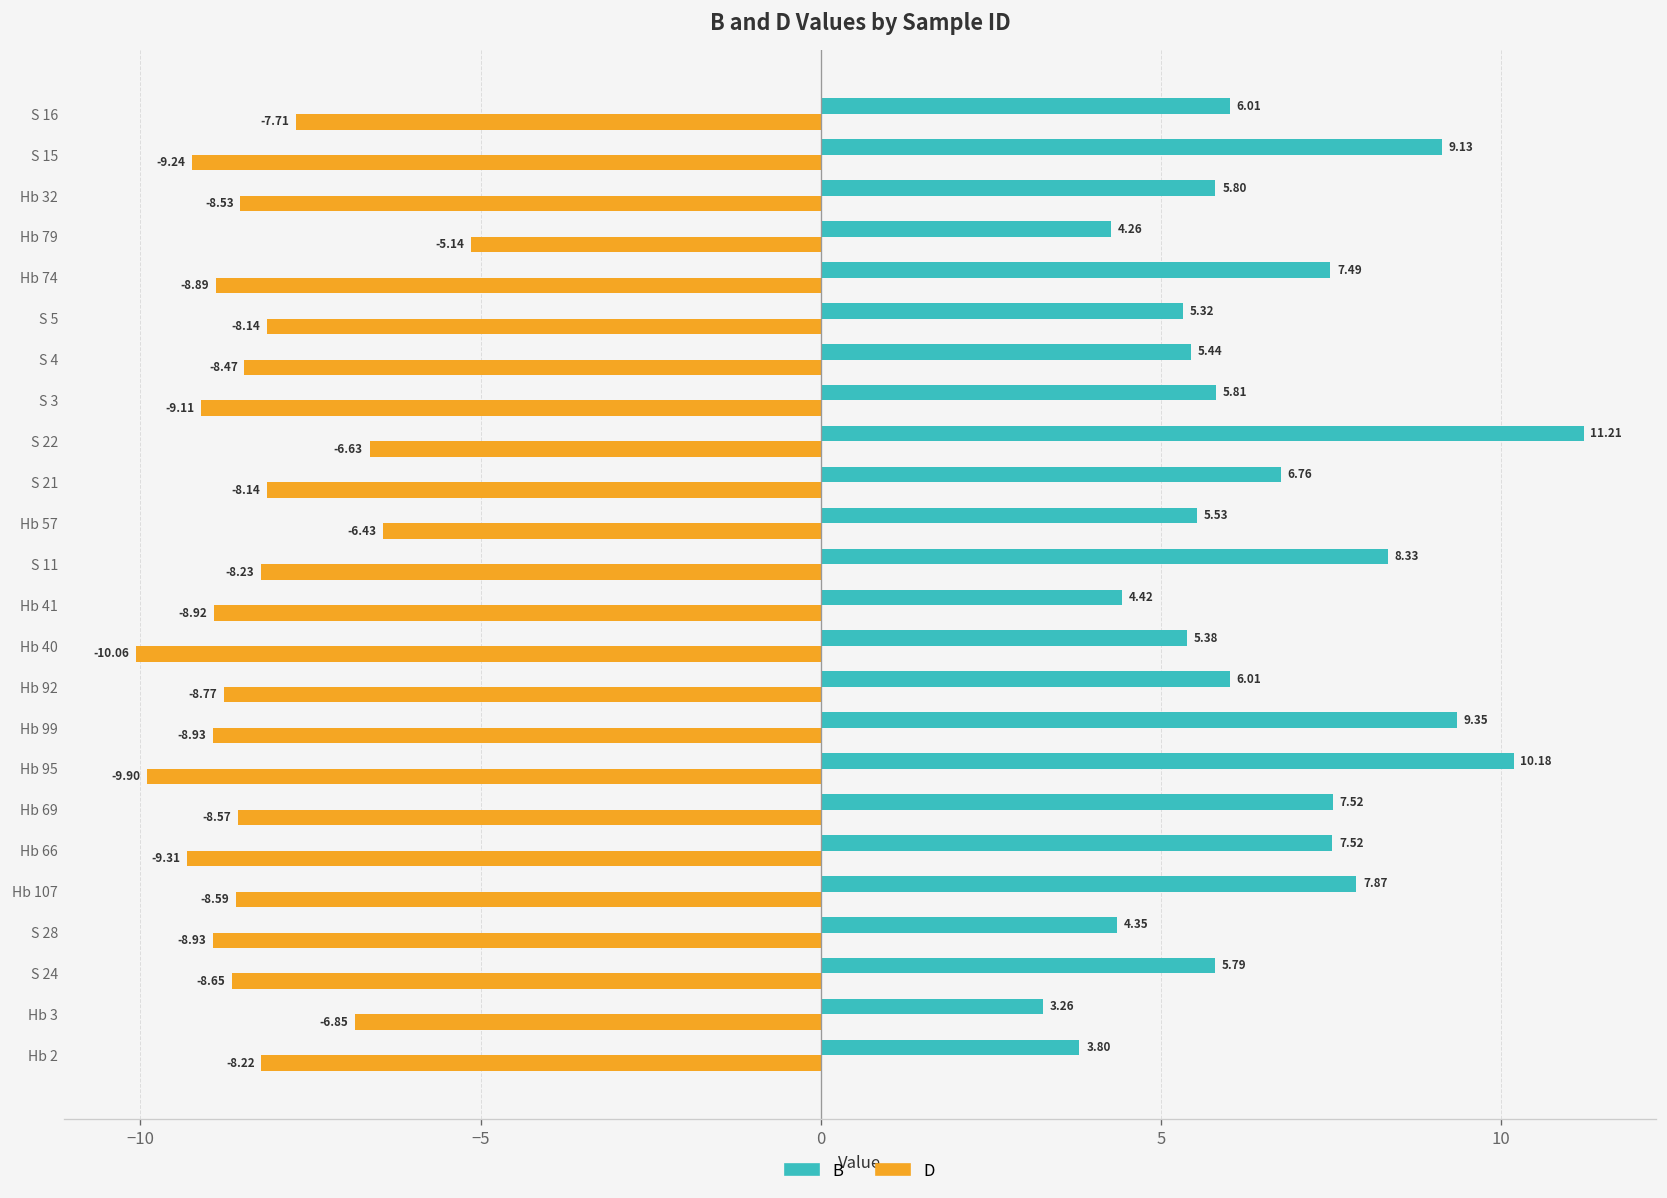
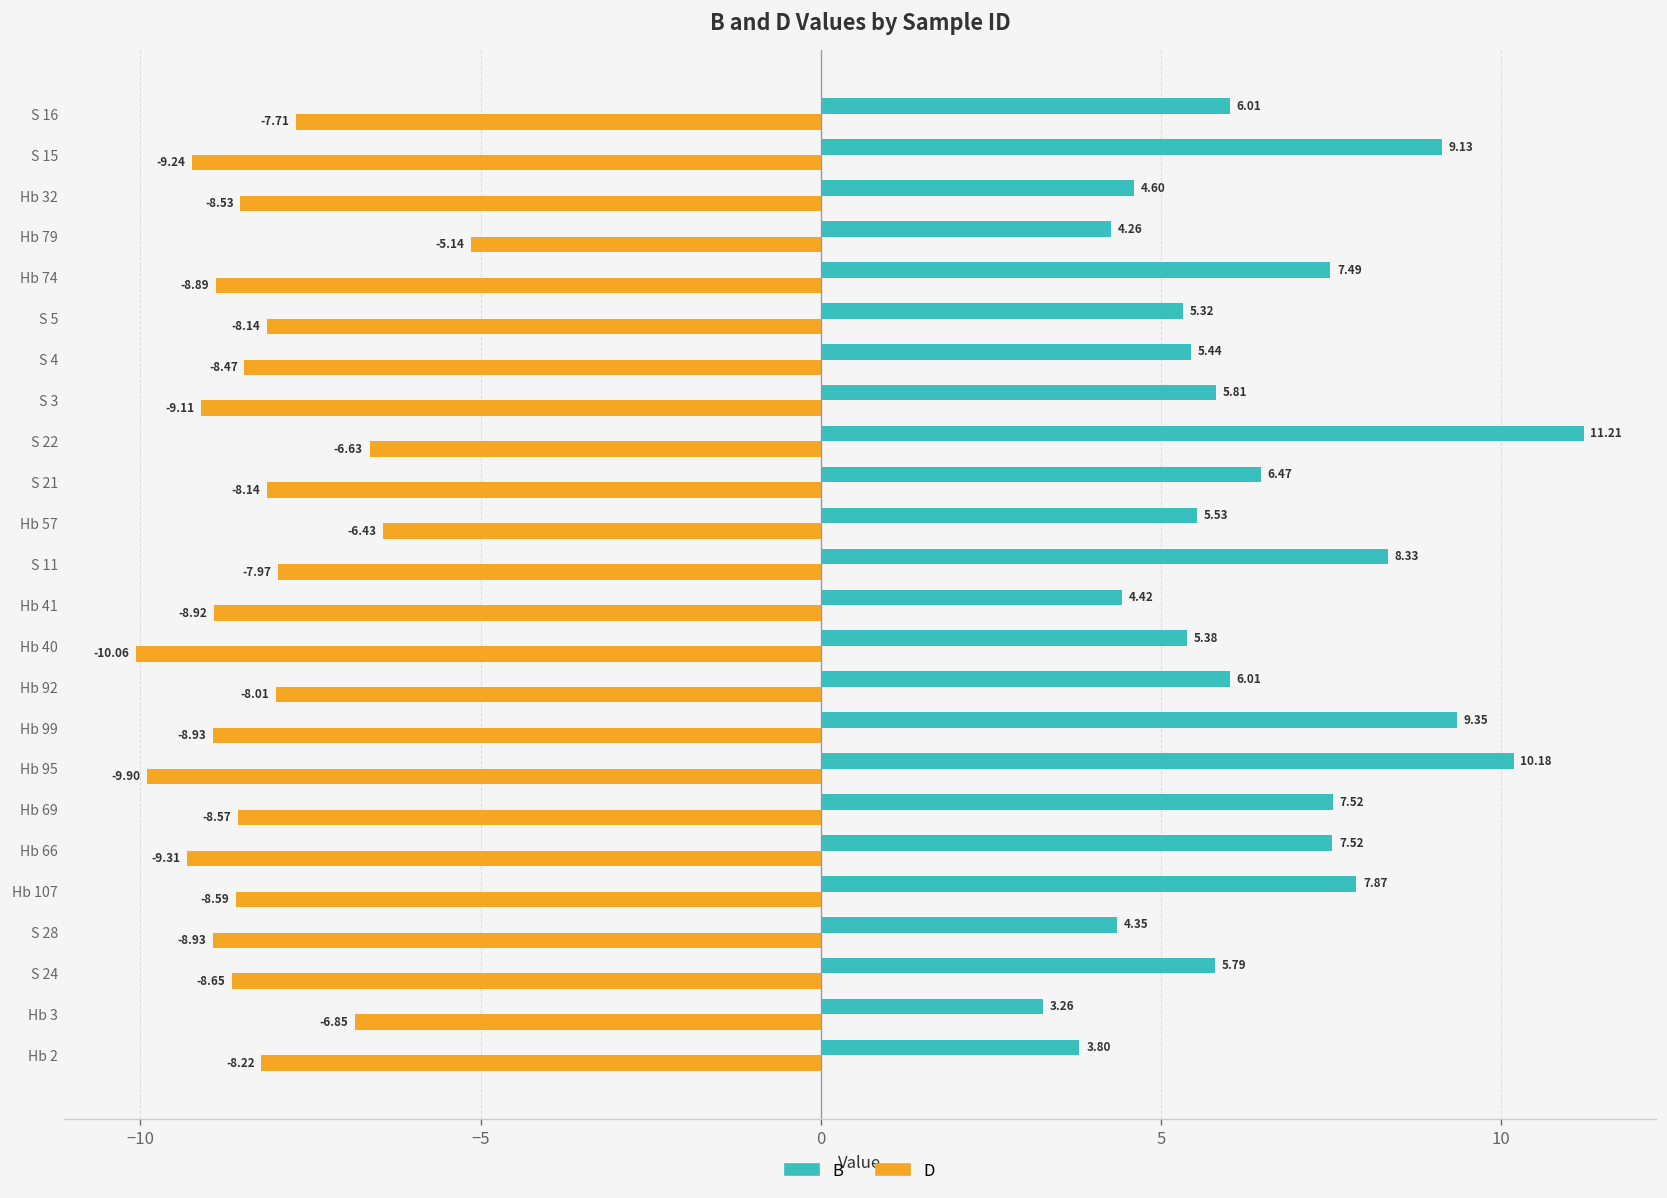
  {
    "B": {
      "S 16": 6.01,
      "S 15": 9.13,
-     "Hb 32": 5.80,
+     "Hb 32": 4.60,
      "Hb 79": 4.26,
      "Hb 74": 7.49,
      "S 5": 5.32,
      "S 4": 5.44,
      "S 3": 5.81,
      "S 22": 11.21,
-     "S 21": 6.76,
+     "S 21": 6.47,
      "Hb 57": 5.53,
      "S 11": 8.33,
      "Hb 41": 4.42,
      "Hb 40": 5.38,
      "Hb 92": 6.01,
      "Hb 99": 9.35,
      "Hb 95": 10.18,
      "Hb 69": 7.52,
      "Hb 66": 7.52,
      "Hb 107": 7.87,
      "S 28": 4.35,
      "S 24": 5.79,
      "Hb 3": 3.26,
      "Hb 2": 3.80
    },
    "D": {
      "S 16": -7.71,
      "S 15": -9.24,
      "Hb 32": -8.53,
      "Hb 79": -5.14,
      "Hb 74": -8.89,
      "S 5": -8.14,
      "S 4": -8.47,
      "S 3": -9.11,
      "S 22": -6.63,
      "S 21": -8.14,
      "Hb 57": -6.43,
-     "S 11": -8.23,
+     "S 11": -7.97,
      "Hb 41": -8.92,
      "Hb 40": -10.06,
-     "Hb 92": -8.77,
+     "Hb 92": -8.01,
      "Hb 99": -8.93,
      "Hb 95": -9.90,
      "Hb 69": -8.57,
      "Hb 66": -9.31,
      "Hb 107": -8.59,
      "S 28": -8.93,
      "S 24": -8.65,
      "Hb 3": -6.85,
      "Hb 2": -8.22
    }
  }
